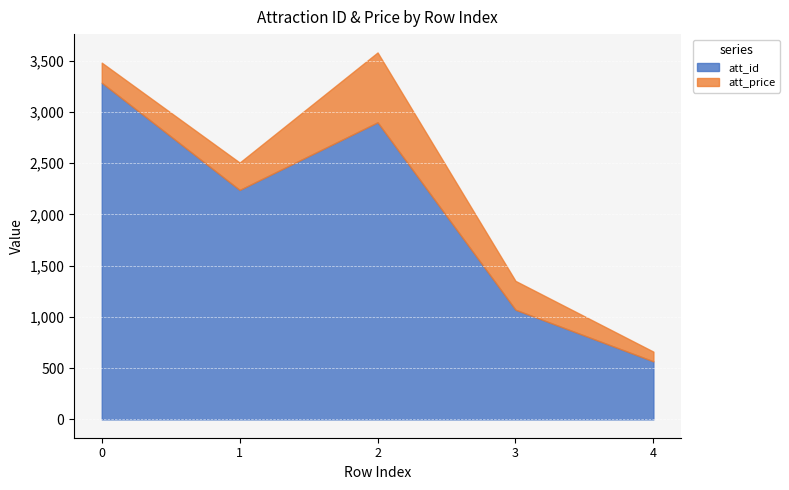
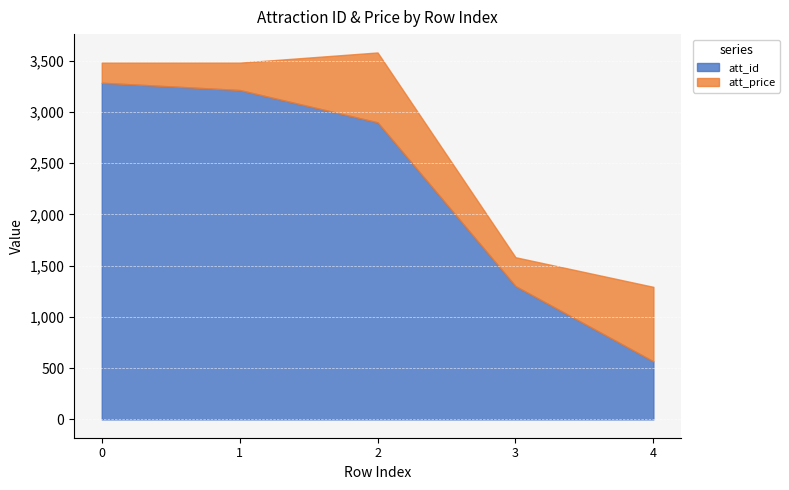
  {
    "att_id": {
      "0": "3,290",
-     "1": "2,240",
+     "1": "3,210",
      "2": "2,900",
-     "3": "1,070",
+     "3": "1,300",
      "4": "570"
    },
    "att_price": {
      "0": "200",
      "1": "270",
      "2": "680",
      "3": "280",
-     "4": "90"
+     "4": "730"
    }
  }
